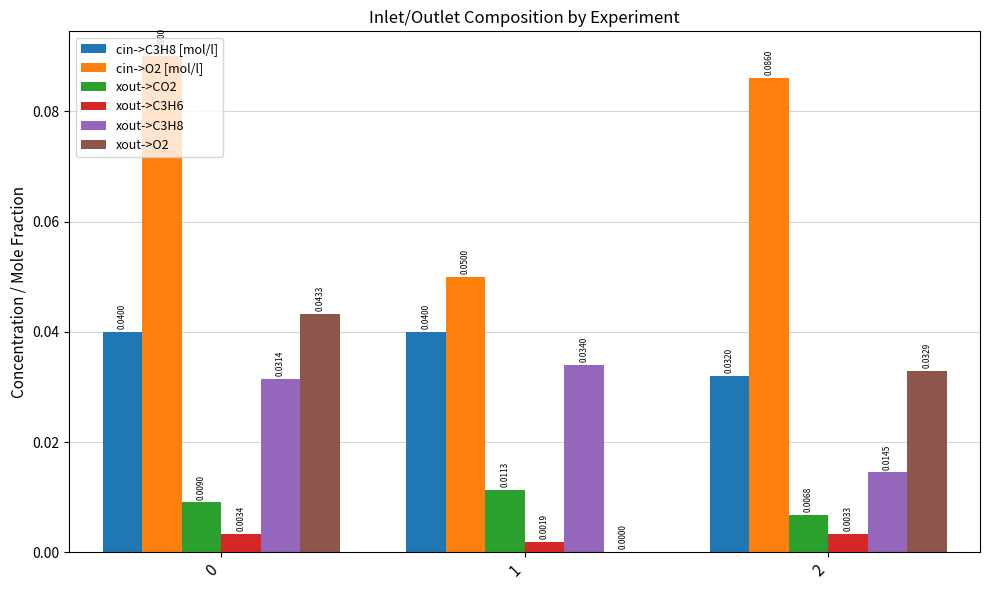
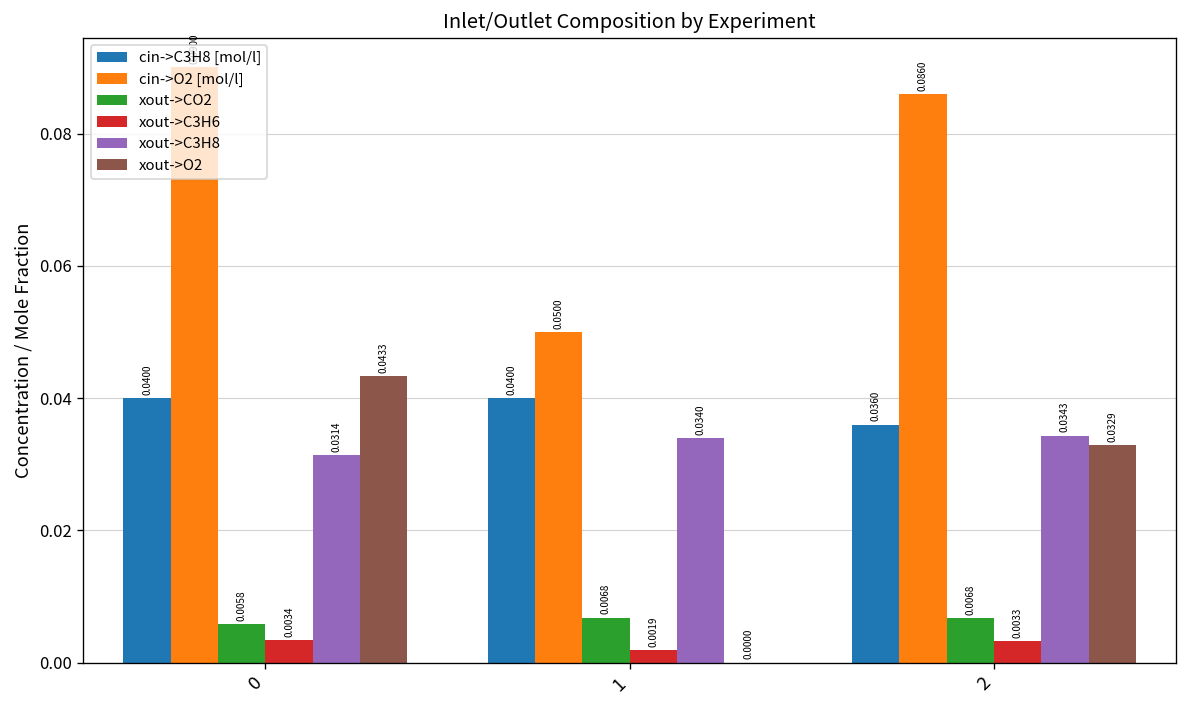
  {
    "cin->C3H8 [mol/l]": {
      "0": 0.0400,
      "1": 0.0400,
-     "2": 0.0320
+     "2": 0.0360
    },
    "cin->O2 [mol/l]": {
      "1": 0.0500,
      "2": 0.0860
    },
    "xout->CO2": {
-     "0": 0.0090,
-     "1": 0.0113,
+     "0": 0.0058,
+     "1": 0.0068,
      "2": 0.0068
    },
    "xout->C3H6": {
      "0": 0.0034,
      "1": 0.0019,
      "2": 0.0033
    },
    "xout->C3H8": {
      "0": 0.0314,
      "1": 0.0340,
-     "2": 0.0145
+     "2": 0.0343
    },
    "xout->O2": {
      "0": 0.0433,
      "1": 0.0000,
      "2": 0.0329
    }
  }
